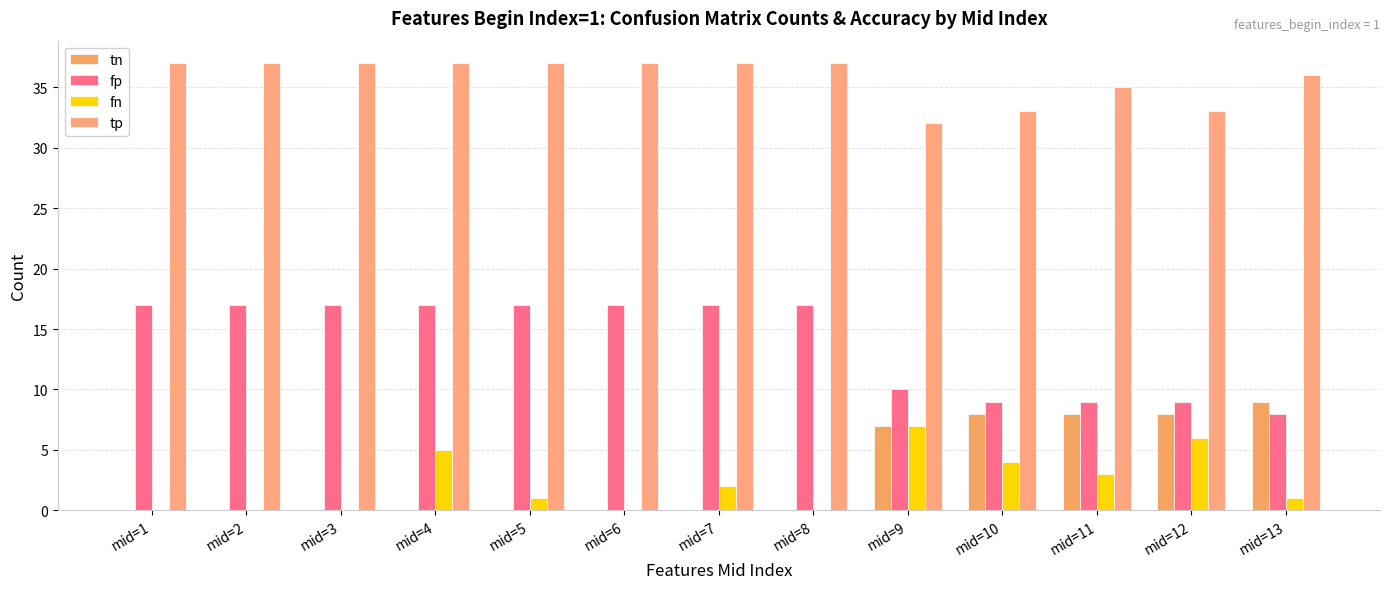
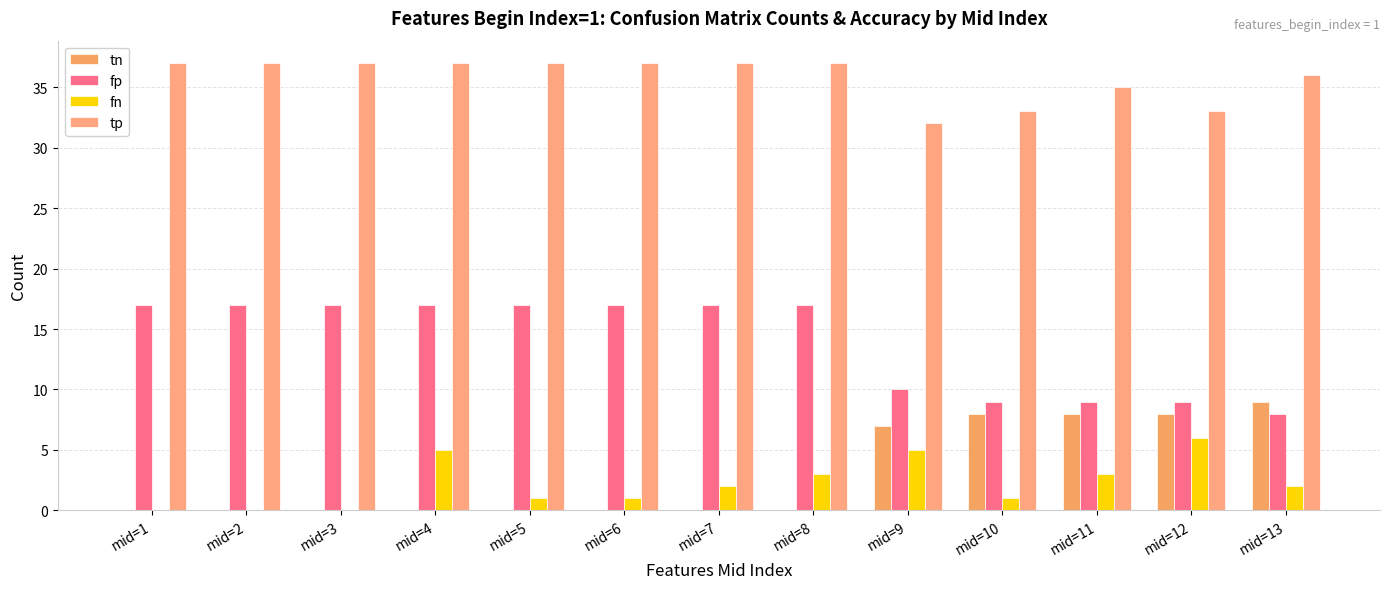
  {
    "fn": {
      "mid=1": 0,
      "mid=2": 0,
      "mid=3": 0,
      "mid=4": 5,
      "mid=5": 1,
-     "mid=6": 0,
+     "mid=6": 1,
      "mid=7": 2,
-     "mid=8": 0,
-     "mid=9": 7,
-     "mid=10": 4,
+     "mid=8": 3,
+     "mid=9": 5,
+     "mid=10": 1,
      "mid=11": 3,
      "mid=12": 6,
-     "mid=13": 1
+     "mid=13": 2
    }
  }
